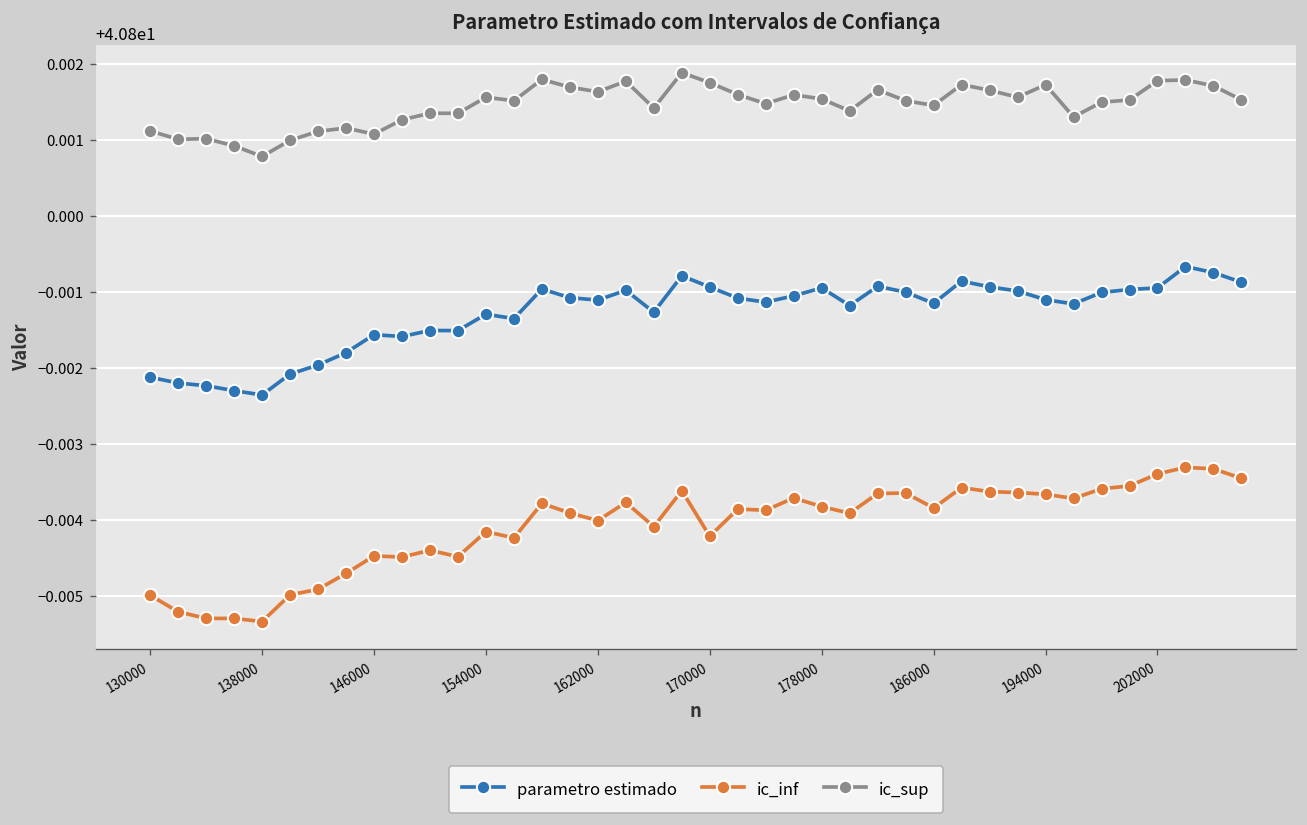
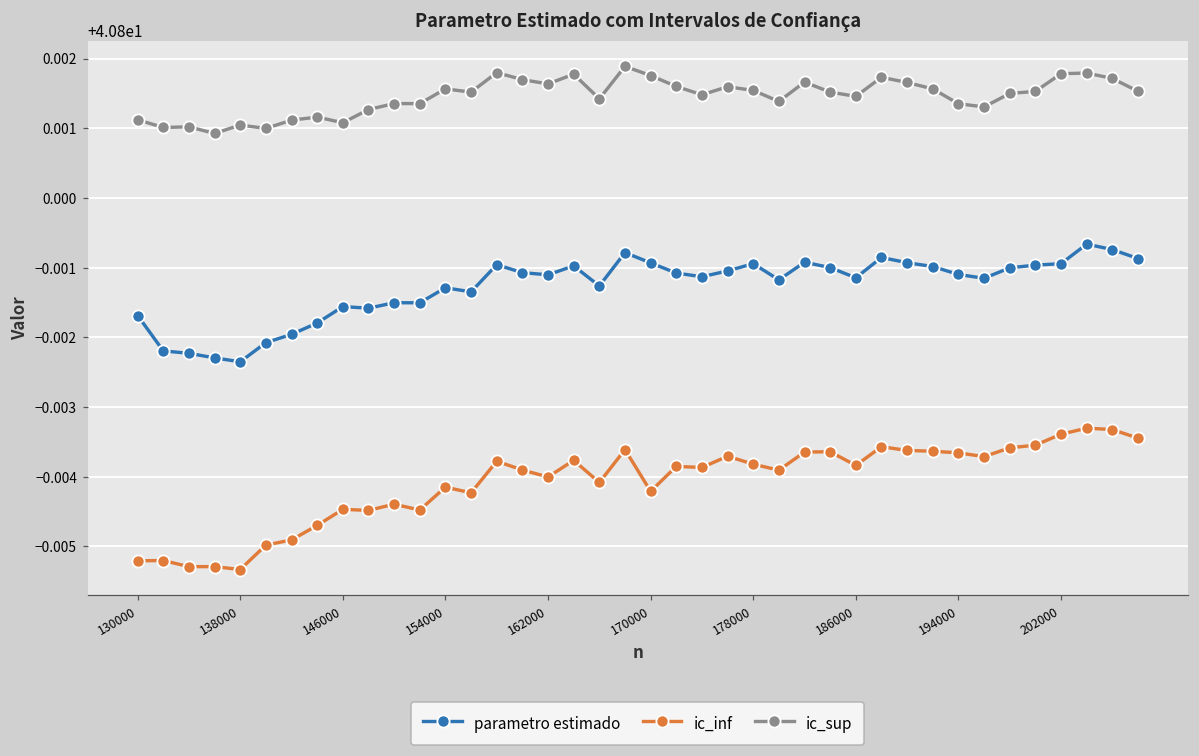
  {
    "parametro estimado": {
-     "130000": 40.7979,
+     "130000": 40.7983,
      "138000": 40.7976,
      "146000": 40.7984,
      "154000": 40.7987,
      "162000": 40.7989,
      "170000": 40.7991,
      "178000": 40.7991,
      "186000": 40.7989,
      "194000": 40.7989,
      "202000": 40.7991
    },
    "ic_inf": {
-     "130000": 40.7950,
+     "130000": 40.7948,
      "138000": 40.7947,
      "146000": 40.7955,
      "154000": 40.7959,
      "162000": 40.7960,
      "170000": 40.7958,
      "178000": 40.7962,
      "186000": 40.7962,
      "194000": 40.7963,
      "202000": 40.7966
    },
    "ic_sup": {
      "130000": 40.8011,
-     "138000": 40.8008,
+     "138000": 40.8010,
      "146000": 40.8011,
      "154000": 40.8016,
      "162000": 40.8016,
      "170000": 40.8018,
      "178000": 40.8015,
      "186000": 40.8015,
-     "194000": 40.8017,
+     "194000": 40.8014,
      "202000": 40.8018
    }
  }
